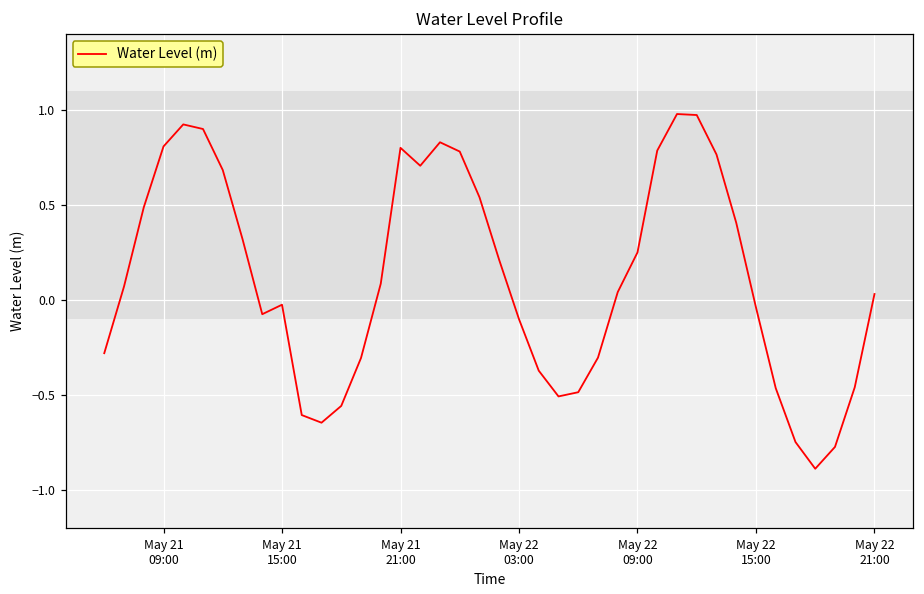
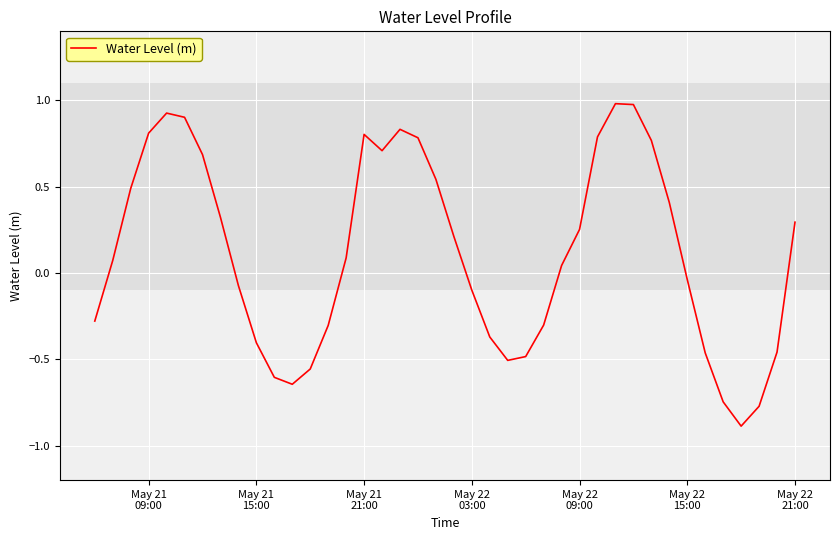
  {
    "May 21 09:00": 0.81,
-   "May 21 15:00": -0.02,
+   "May 21 15:00": -0.40,
    "May 21 21:00": 0.80,
    "May 22 03:00": -0.10,
    "May 22 09:00": 0.25,
    "May 22 15:00": -0.04,
-   "May 22 21:00": 0.03
+   "May 22 21:00": 0.29
  }
